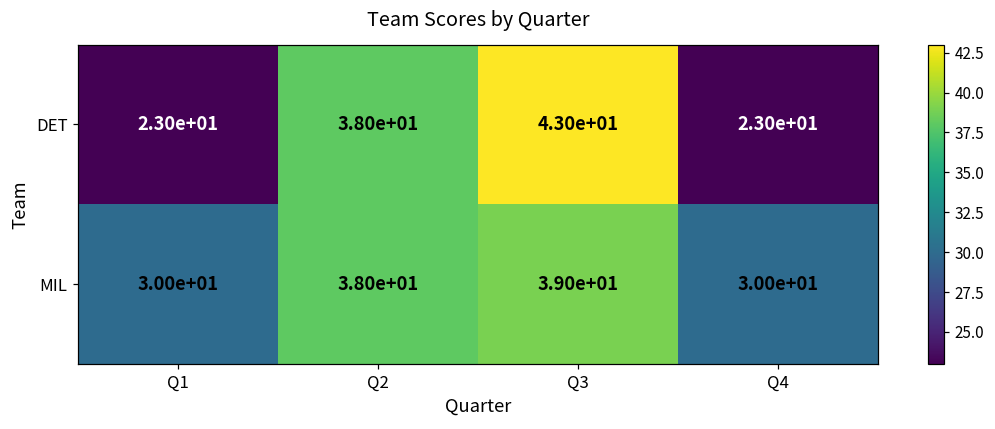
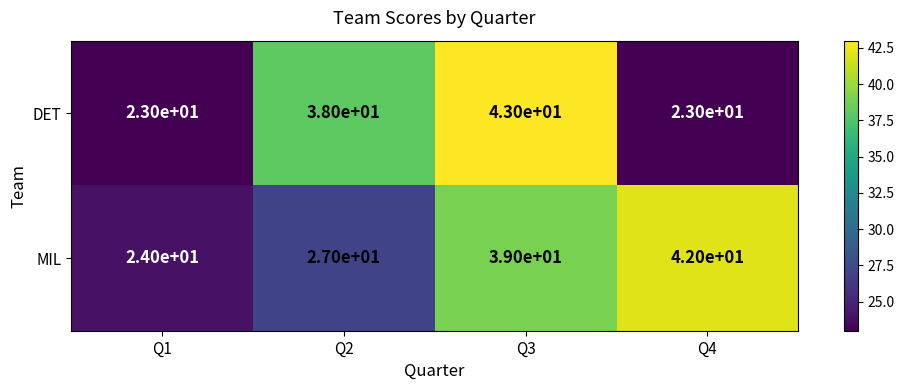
  {
    "DET": {
      "Q1": "2.30e+01",
      "Q2": "3.80e+01",
      "Q3": "4.30e+01",
      "Q4": "2.30e+01"
    },
    "MIL": {
-     "Q1": "3.00e+01",
-     "Q2": "3.80e+01",
+     "Q1": "2.40e+01",
+     "Q2": "2.70e+01",
      "Q3": "3.90e+01",
-     "Q4": "3.00e+01"
+     "Q4": "4.20e+01"
    }
  }
